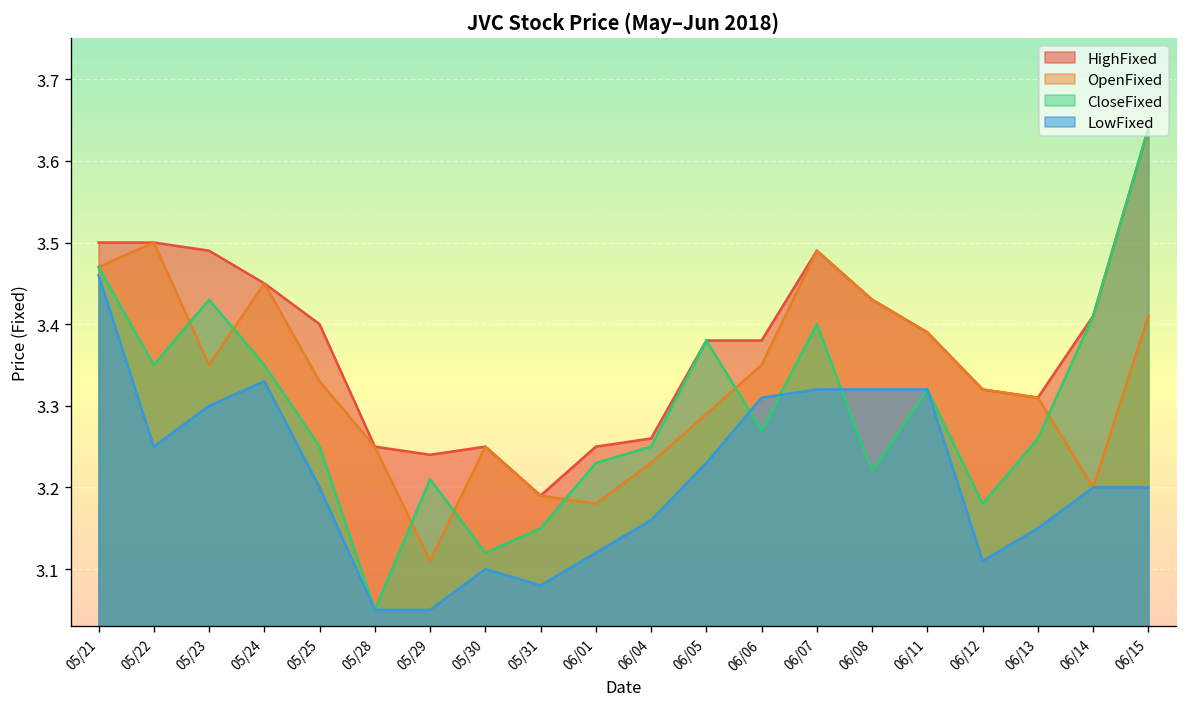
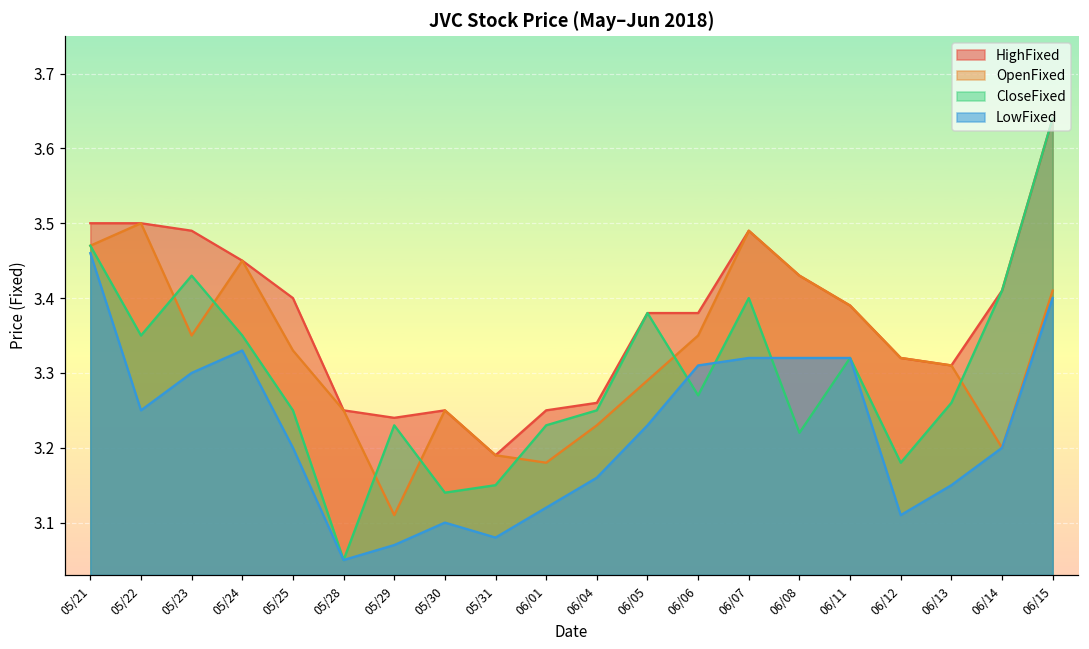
  {
    "CloseFixed": {
      "05/22": 3.35,
      "05/23": 3.43,
      "05/24": 3.35,
      "05/25": 3.25,
-     "05/29": 3.21,
-     "05/30": 3.12,
+     "05/29": 3.23,
+     "05/30": 3.14,
      "05/31": 3.15,
      "06/01": 3.23,
      "06/04": 3.25,
      "06/06": 3.27,
      "06/07": 3.40,
      "06/08": 3.22,
      "06/12": 3.18,
      "06/13": 3.26
    },
    "LowFixed": {
      "05/21": 3.46,
      "05/22": 3.25,
      "05/23": 3.30,
      "05/24": 3.33,
      "05/25": 3.20,
-     "05/29": 3.05,
+     "05/29": 3.07,
      "05/30": 3.10,
      "05/31": 3.08,
      "06/01": 3.12,
      "06/04": 3.16,
      "06/05": 3.23,
      "06/06": 3.31,
      "06/07": 3.32,
      "06/08": 3.32,
      "06/12": 3.11,
      "06/13": 3.15,
-     "06/15": 3.2
+     "06/15": 3.4
    }
  }
